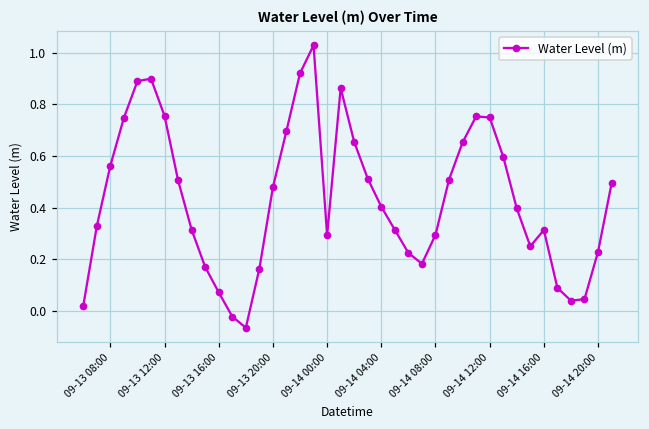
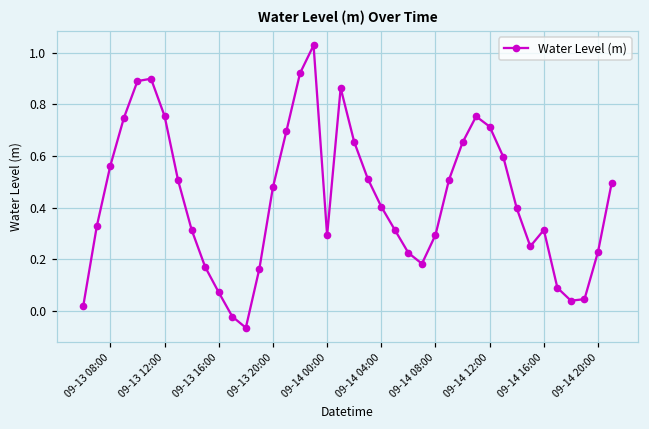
  {
    "09-13 08:00": 0.56,
    "09-13 12:00": 0.76,
    "09-13 16:00": 0.07,
    "09-13 20:00": 0.48,
    "09-14 00:00": 0.29,
    "09-14 04:00": 0.40,
    "09-14 08:00": 0.29,
-   "09-14 12:00": 0.75,
+   "09-14 12:00": 0.71,
    "09-14 16:00": 0.31,
    "09-14 20:00": 0.23
  }
